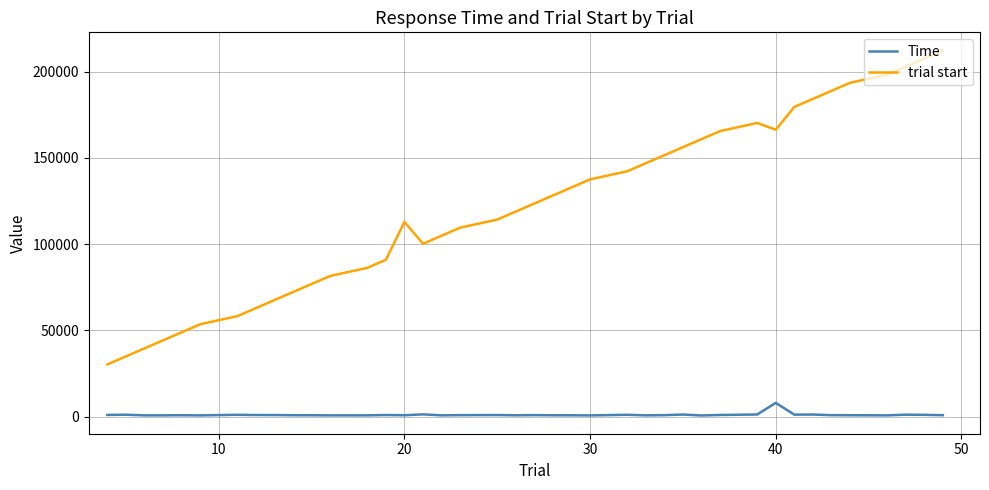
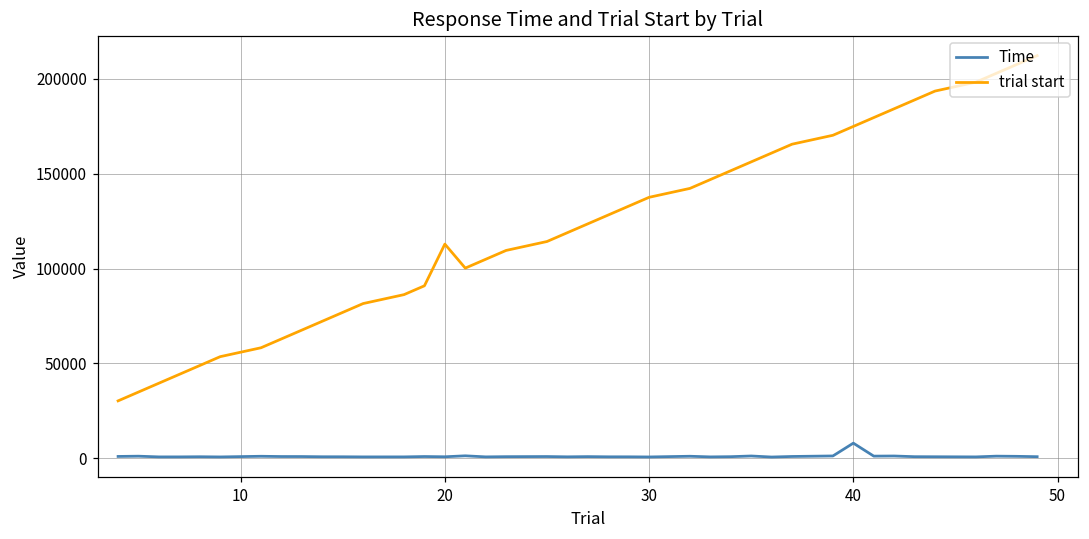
  {
    "Time": {
      "20": 1000,
      "30": 1000,
      "40": 8000
    },
    "trial start": {
      "20": 113000,
      "30": 138000,
-     "40": 166000
+     "40": 175000
    }
  }
